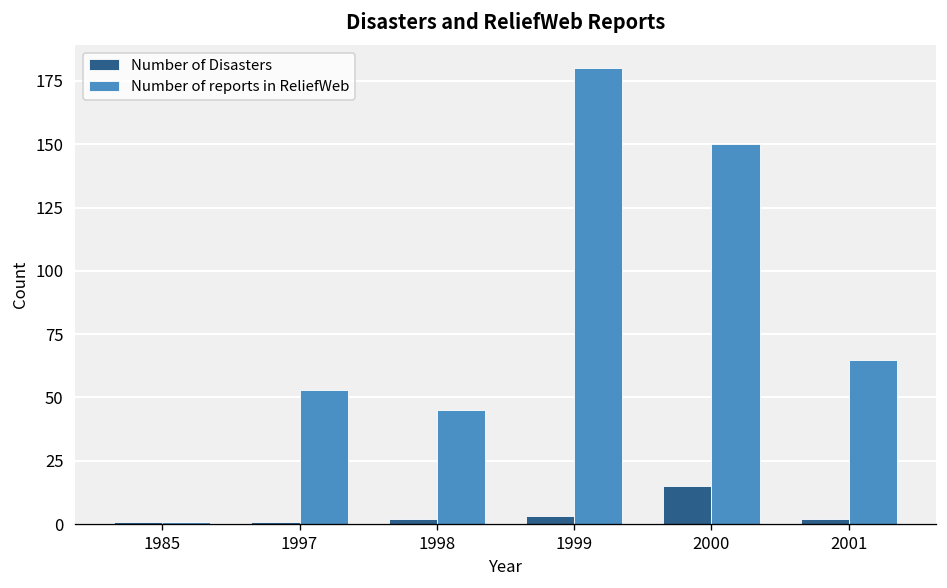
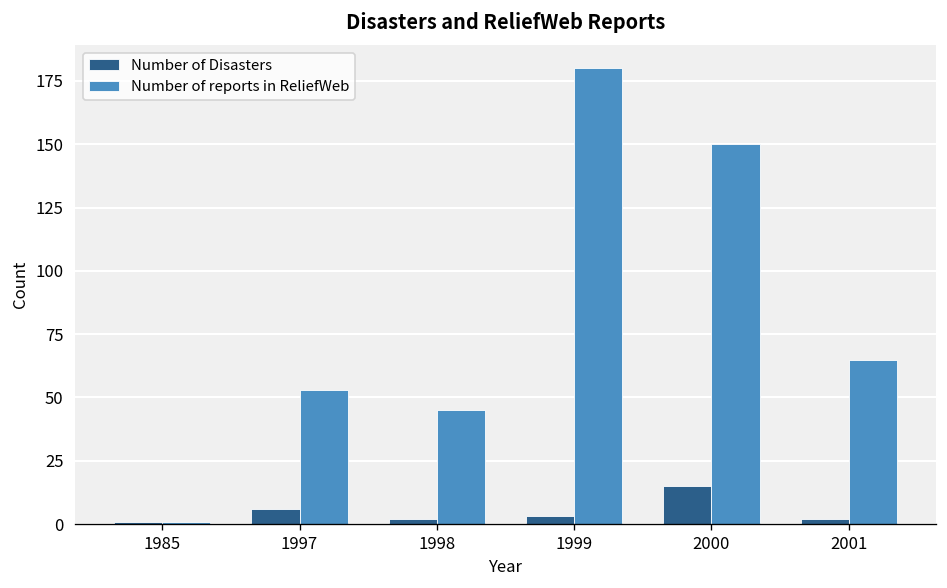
  {
    "Number of Disasters": {
-     "1997": 1,
+     "1997": 6,
      "1998": 2,
      "1999": 3,
      "2000": 15,
      "2001": 2
    },
    "Number of reports in ReliefWeb": {
      "1997": 53,
      "1998": 45,
      "1999": 180,
      "2000": 150,
      "2001": 65
    }
  }
